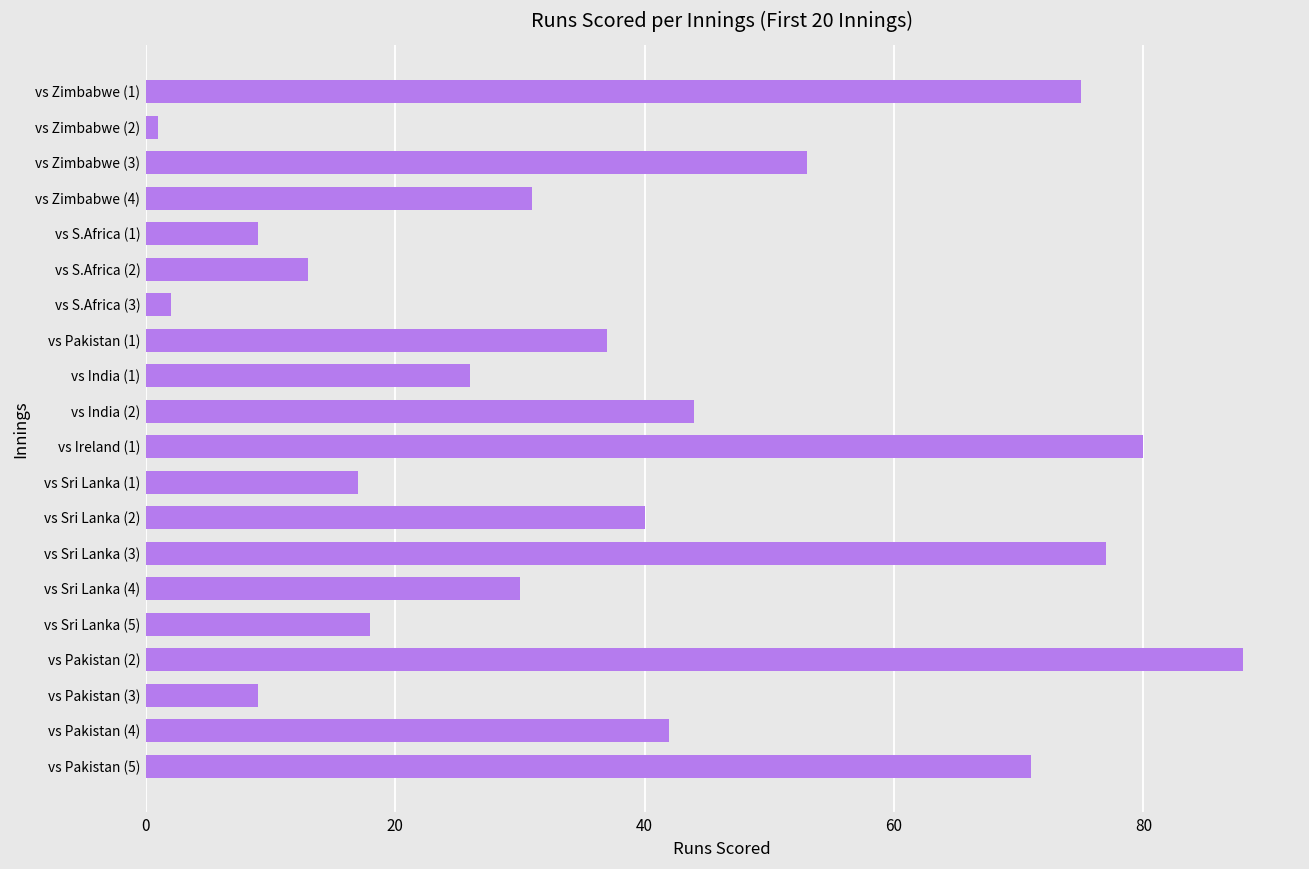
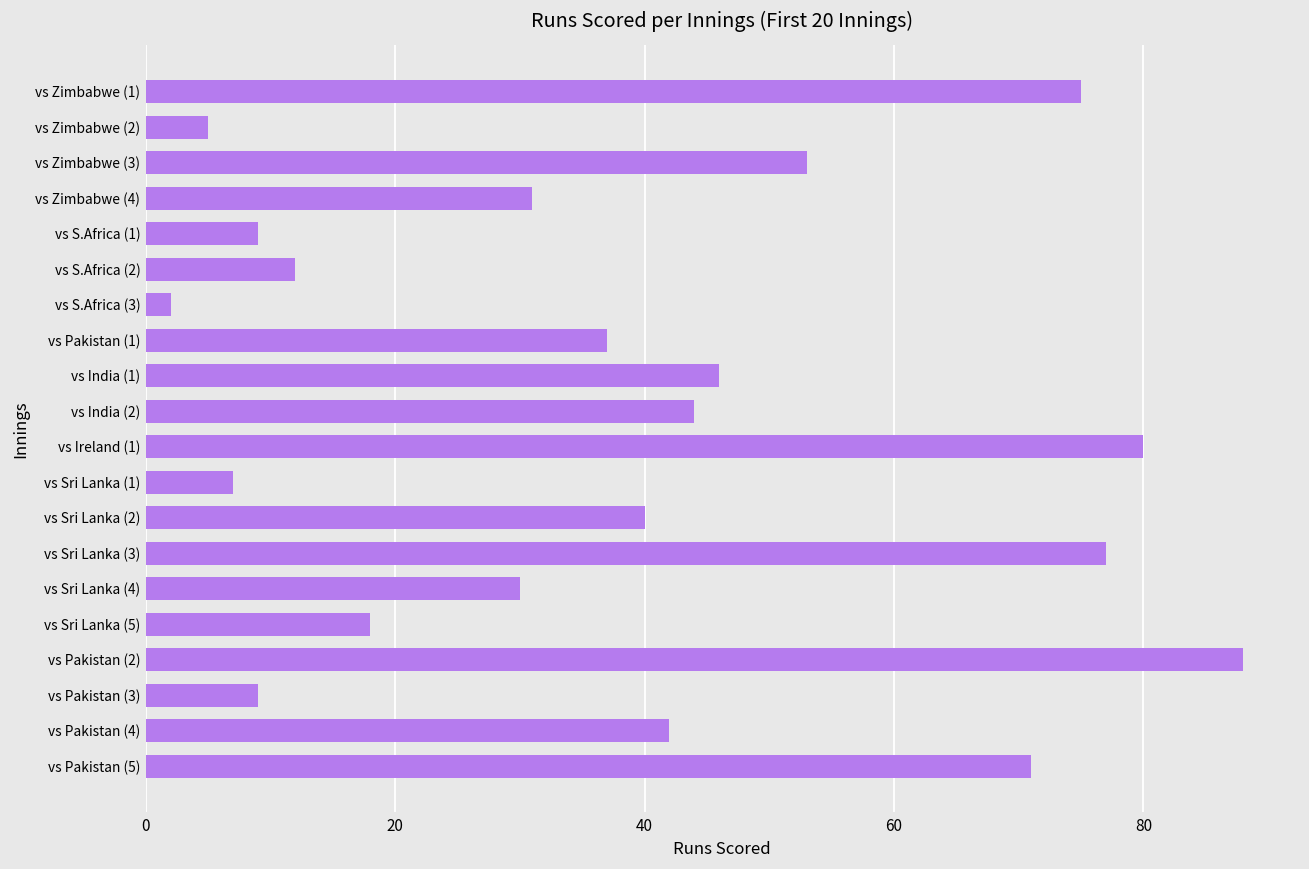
  {
    "vs Zimbabwe (1)": 75,
-   "vs Zimbabwe (2)": 1,
+   "vs Zimbabwe (2)": 5,
    "vs Zimbabwe (3)": 53,
    "vs Zimbabwe (4)": 31,
    "vs S.Africa (1)": 9,
-   "vs S.Africa (2)": 13,
+   "vs S.Africa (2)": 12,
    "vs S.Africa (3)": 2,
    "vs Pakistan (1)": 37,
-   "vs India (1)": 26,
+   "vs India (1)": 46,
    "vs India (2)": 44,
    "vs Ireland (1)": 80,
-   "vs Sri Lanka (1)": 17,
+   "vs Sri Lanka (1)": 7,
    "vs Sri Lanka (2)": 40,
    "vs Sri Lanka (3)": 77,
    "vs Sri Lanka (4)": 30,
    "vs Sri Lanka (5)": 18,
    "vs Pakistan (2)": 88,
    "vs Pakistan (3)": 9,
    "vs Pakistan (4)": 42,
    "vs Pakistan (5)": 71
  }
